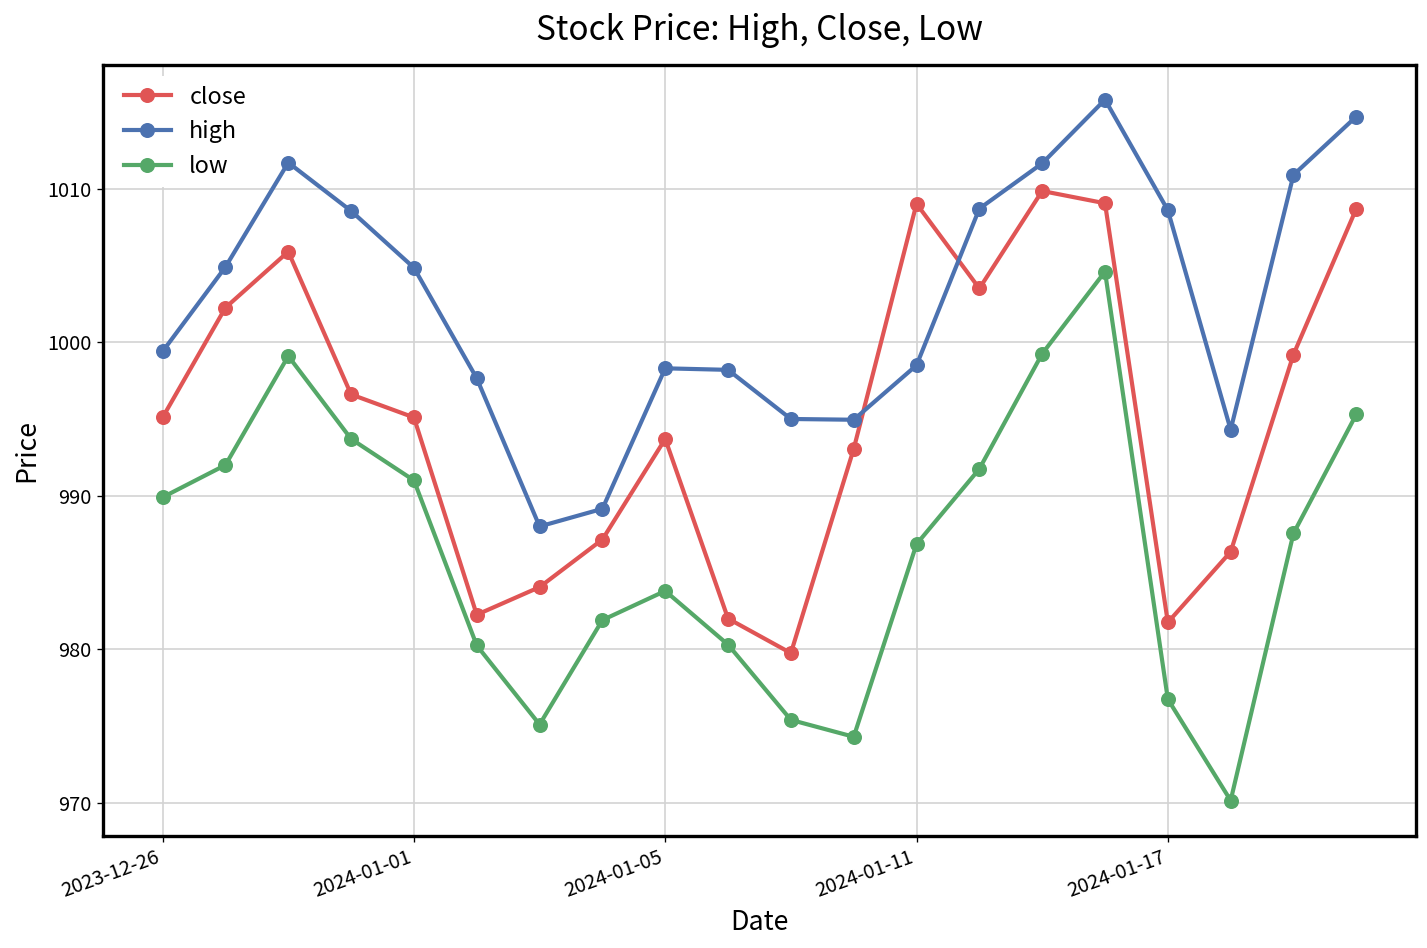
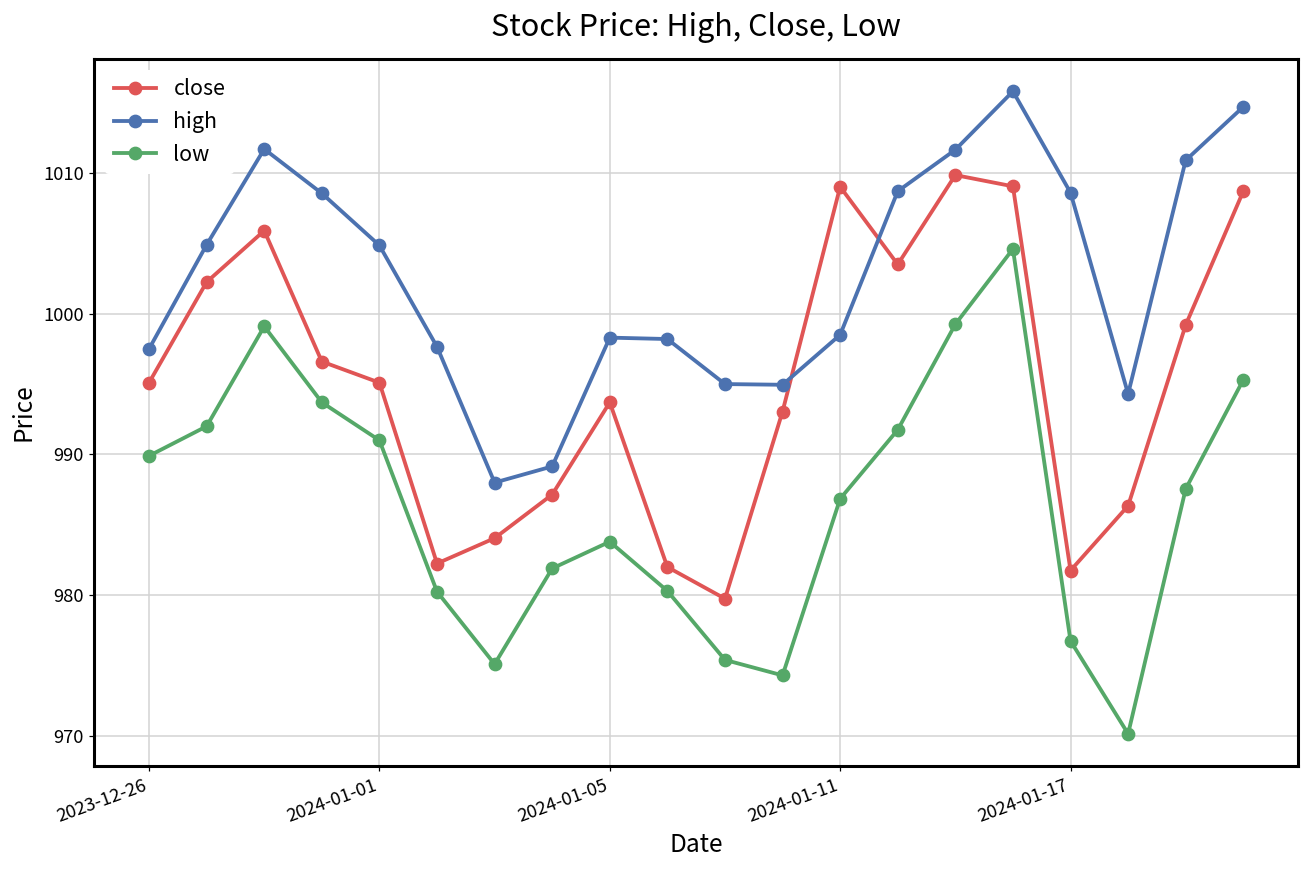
  {
    "close": {
      "2023-12-26": 995.1,
      "2024-01-01": 995.1,
      "2024-01-05": 993.7,
      "2024-01-11": 1009.0,
      "2024-01-17": 981.8
    },
    "high": {
-     "2023-12-26": 999.4,
+     "2023-12-26": 997.5,
      "2024-01-01": 1004.9,
      "2024-01-05": 998.3,
      "2024-01-11": 998.5,
      "2024-01-17": 1008.6
    },
    "low": {
      "2023-12-26": 989.9,
      "2024-01-01": 991.0,
      "2024-01-05": 983.8,
      "2024-01-11": 986.9,
      "2024-01-17": 976.8
    }
  }
